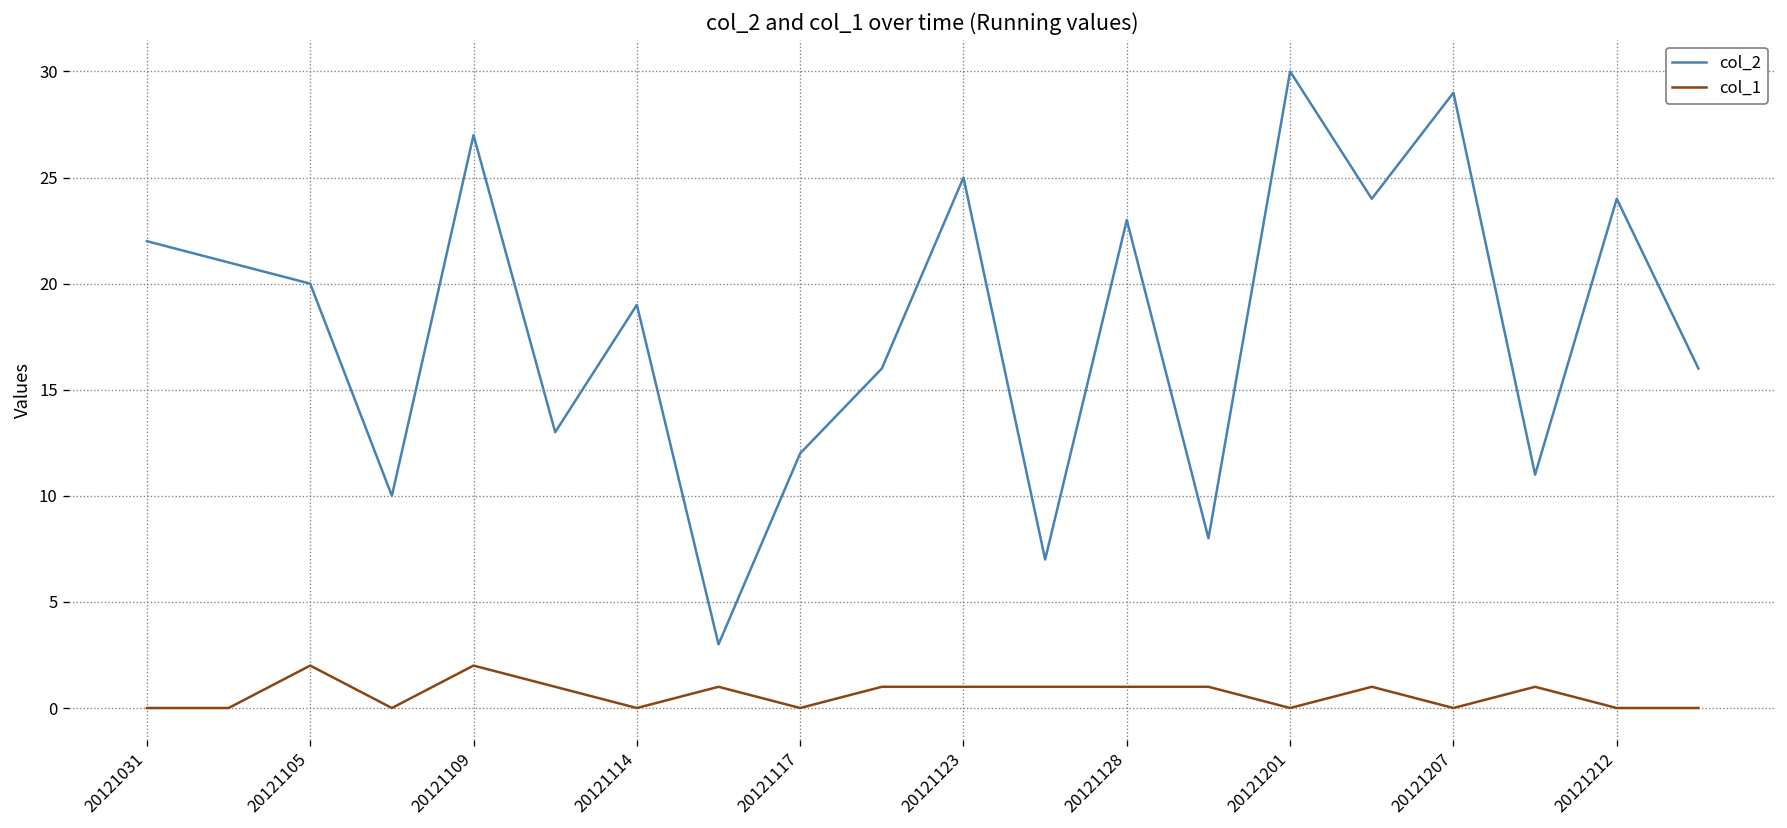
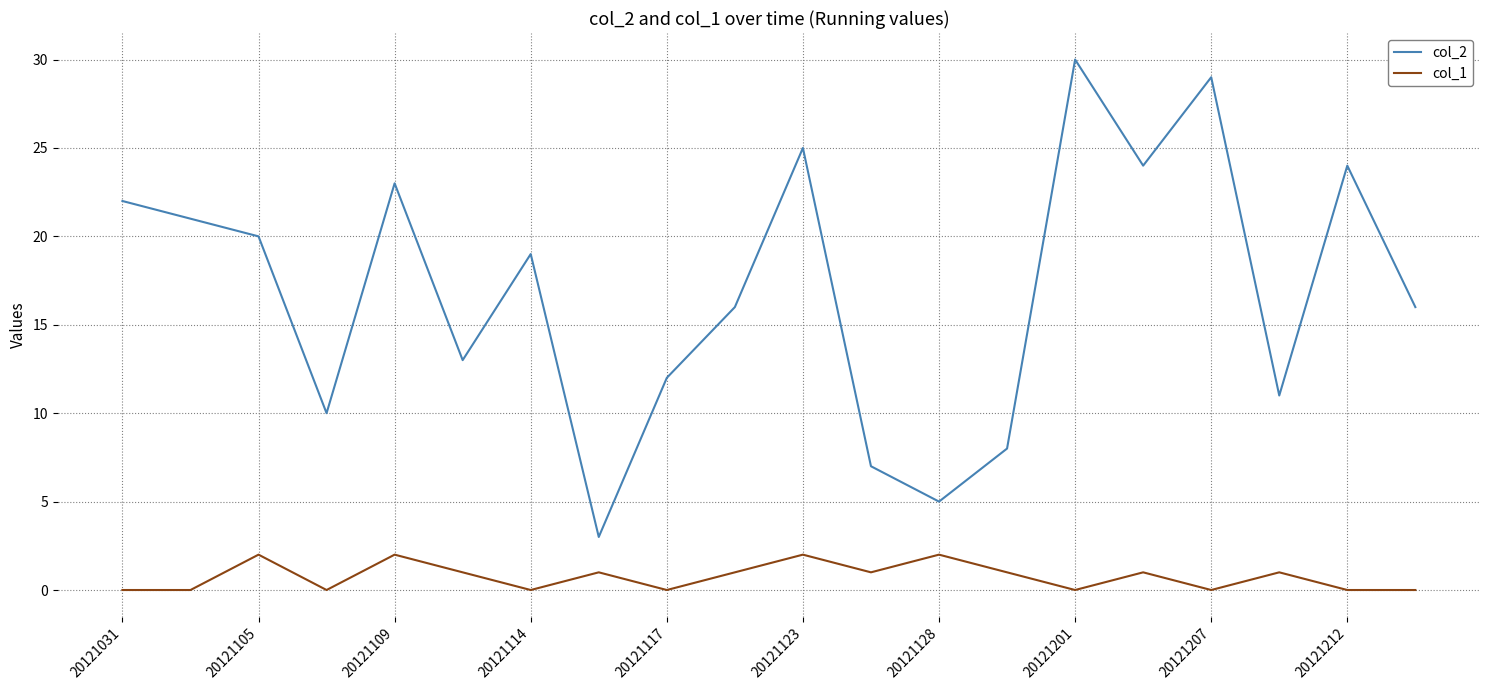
  {
    "col_2": {
      "20121031": 22,
      "20121105": 20,
-     "20121109": 27,
+     "20121109": 23,
      "20121114": 19,
      "20121117": 12,
      "20121123": 25,
-     "20121128": 23,
+     "20121128": 5,
      "20121201": 30,
      "20121207": 29,
      "20121212": 24
    },
    "col_1": {
      "20121031": 0,
      "20121105": 2,
      "20121109": 2,
      "20121114": 0,
      "20121117": 0,
-     "20121123": 1,
-     "20121128": 1,
+     "20121123": 2,
+     "20121128": 2,
      "20121201": 0,
      "20121207": 0,
      "20121212": 0
    }
  }
